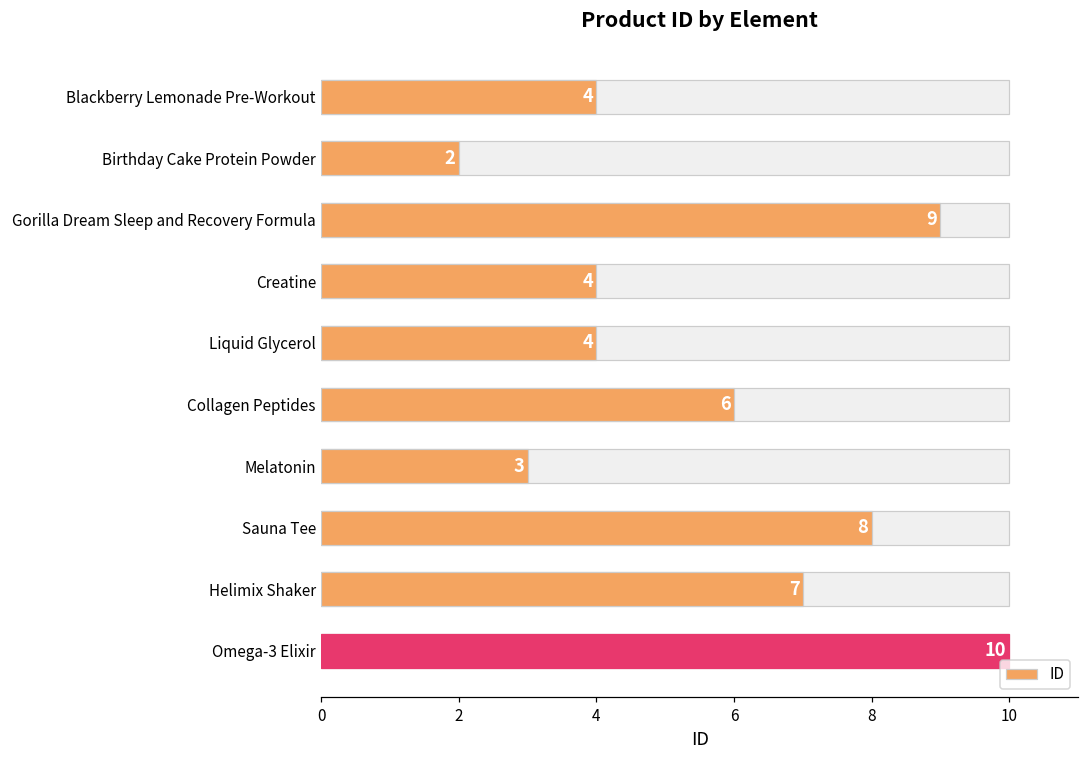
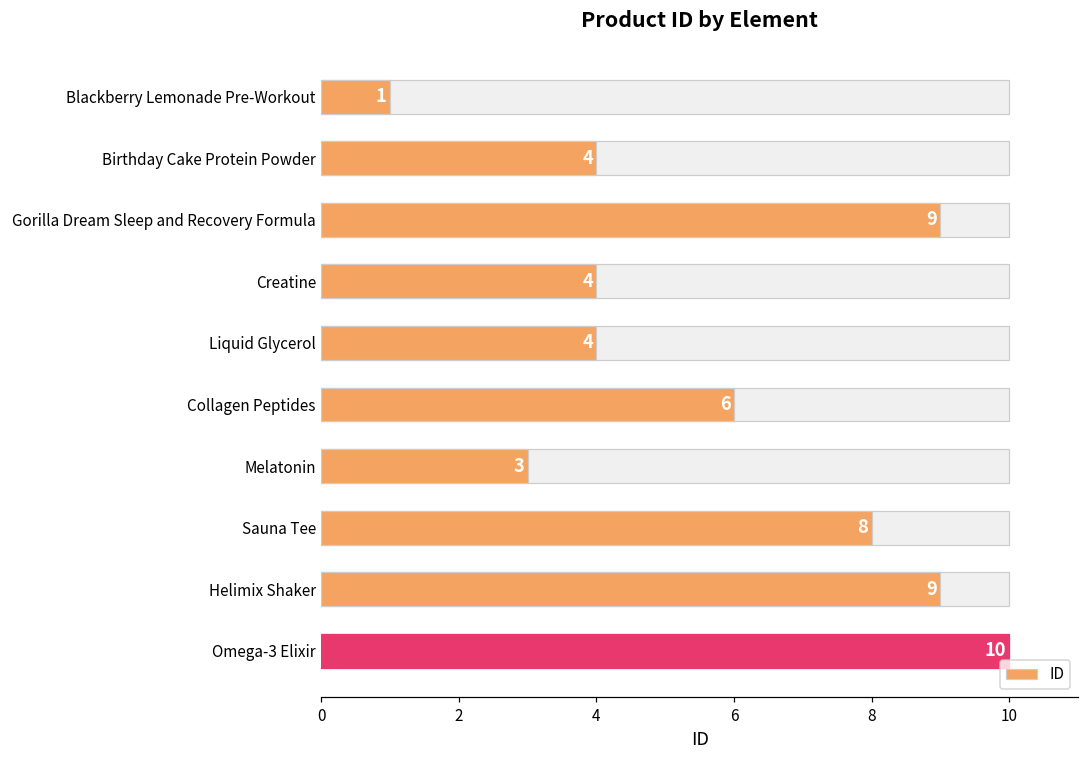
  {
    "ID": {
-     "Blackberry Lemonade Pre-Workout": 4,
-     "Birthday Cake Protein Powder": 2,
-     "Helimix Shaker": 7,
+     "Blackberry Lemonade Pre-Workout": 1,
+     "Birthday Cake Protein Powder": 4,
+     "Helimix Shaker": 9,
      "Omega-3 Elixir": 10
    }
  }
